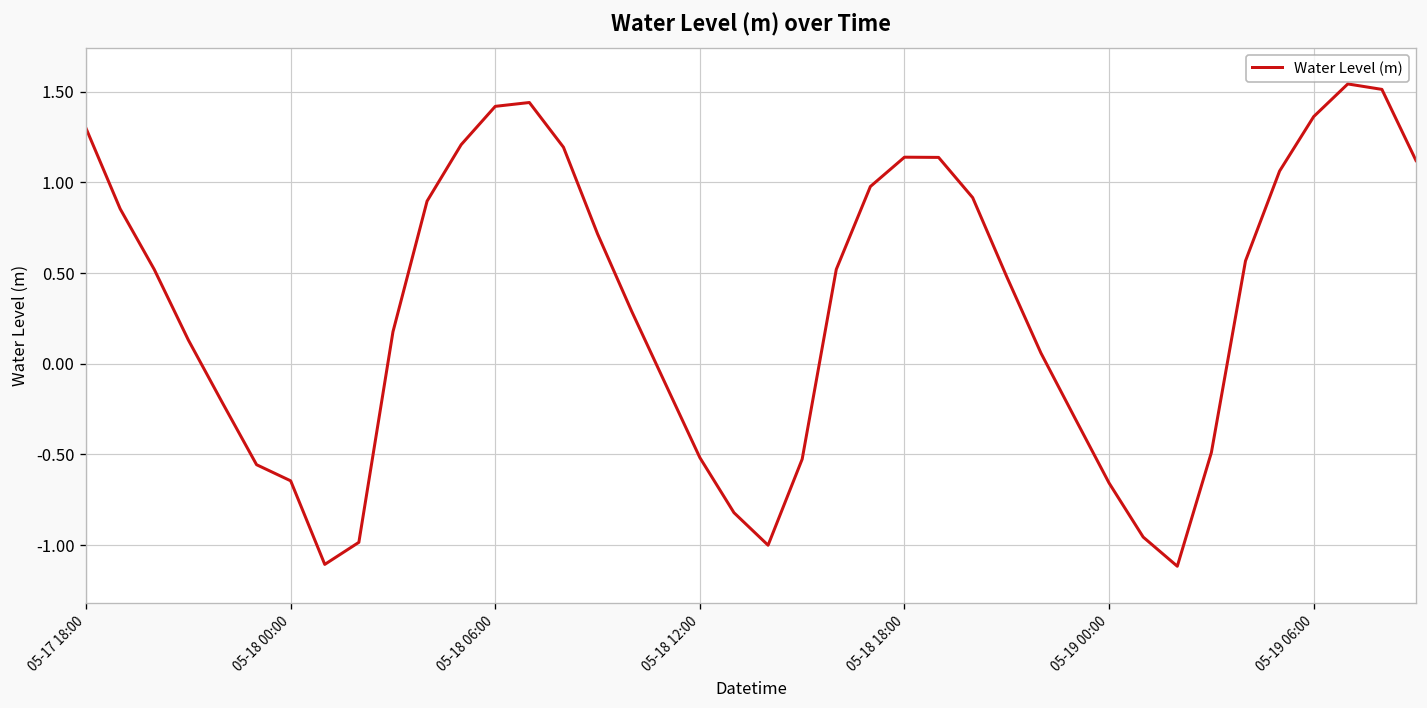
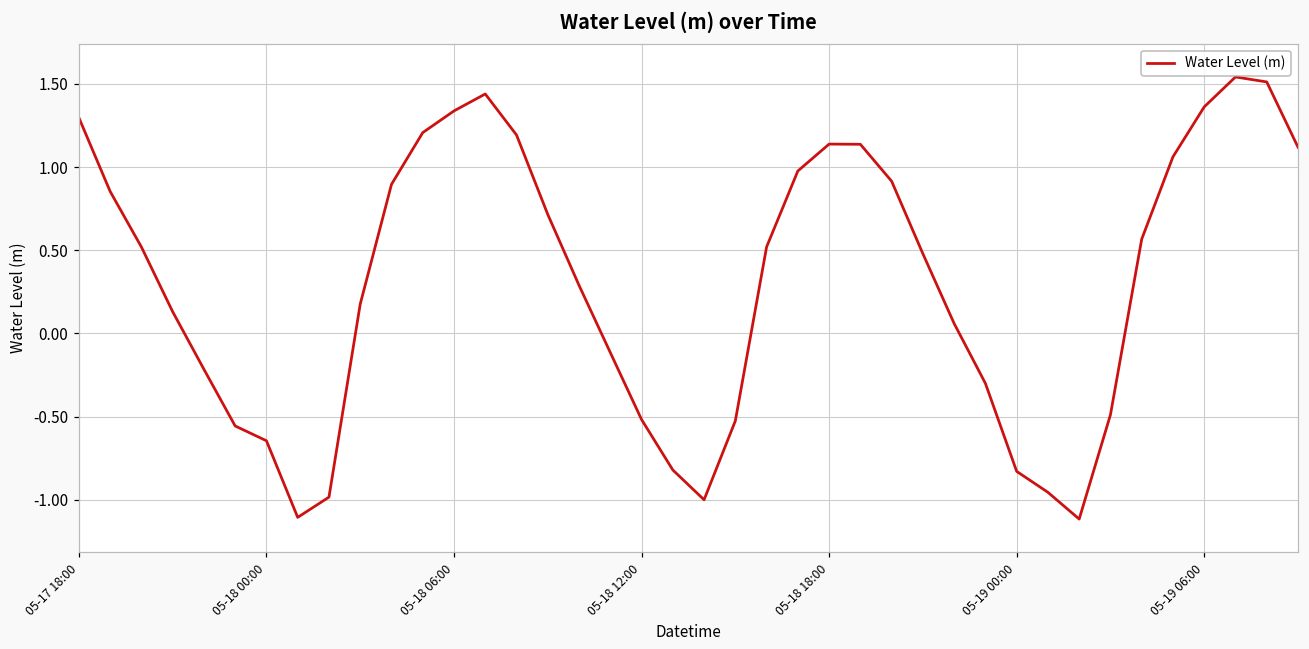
  {
    "05-17 18:00": 1.30,
    "05-18 00:00": -0.65,
-   "05-18 06:00": 1.42,
+   "05-18 06:00": 1.34,
    "05-18 12:00": -0.52,
    "05-18 18:00": 1.14,
-   "05-19 00:00": -0.66,
+   "05-19 00:00": -0.83,
    "05-19 06:00": 1.36
  }
